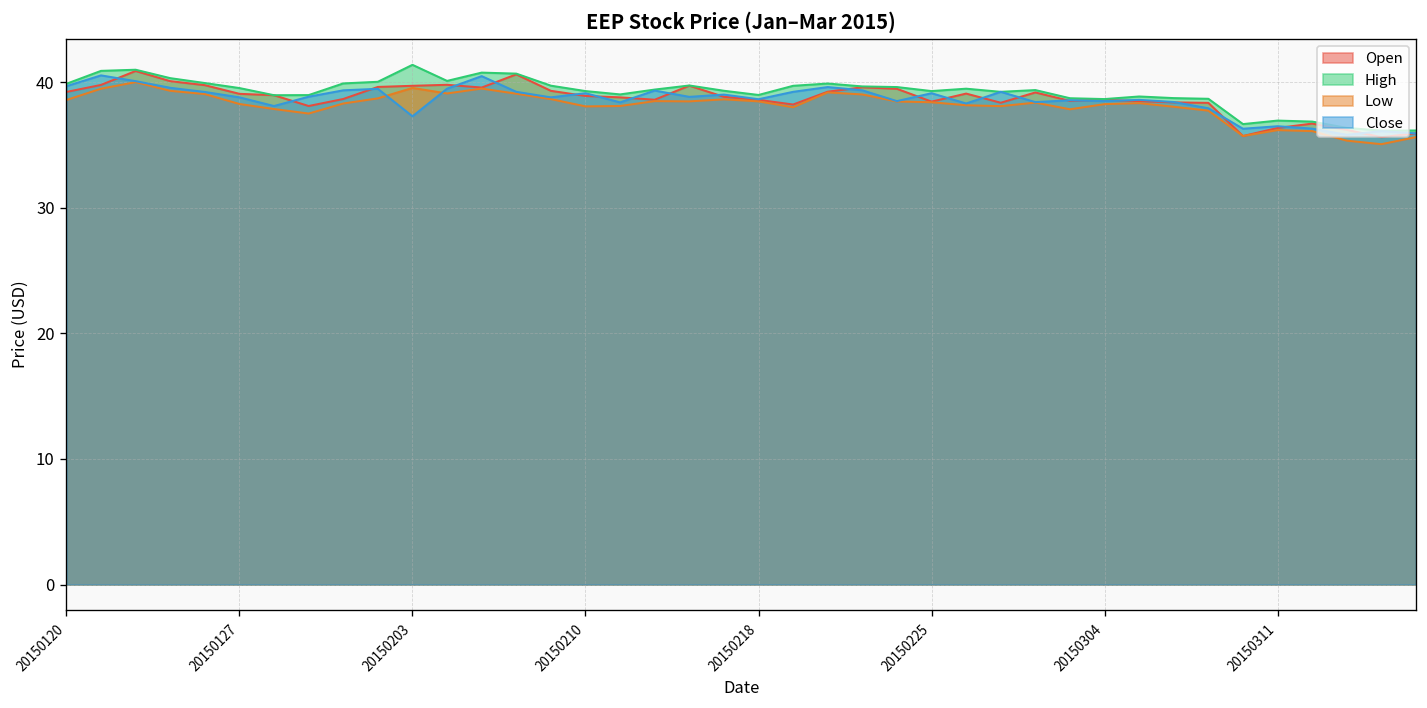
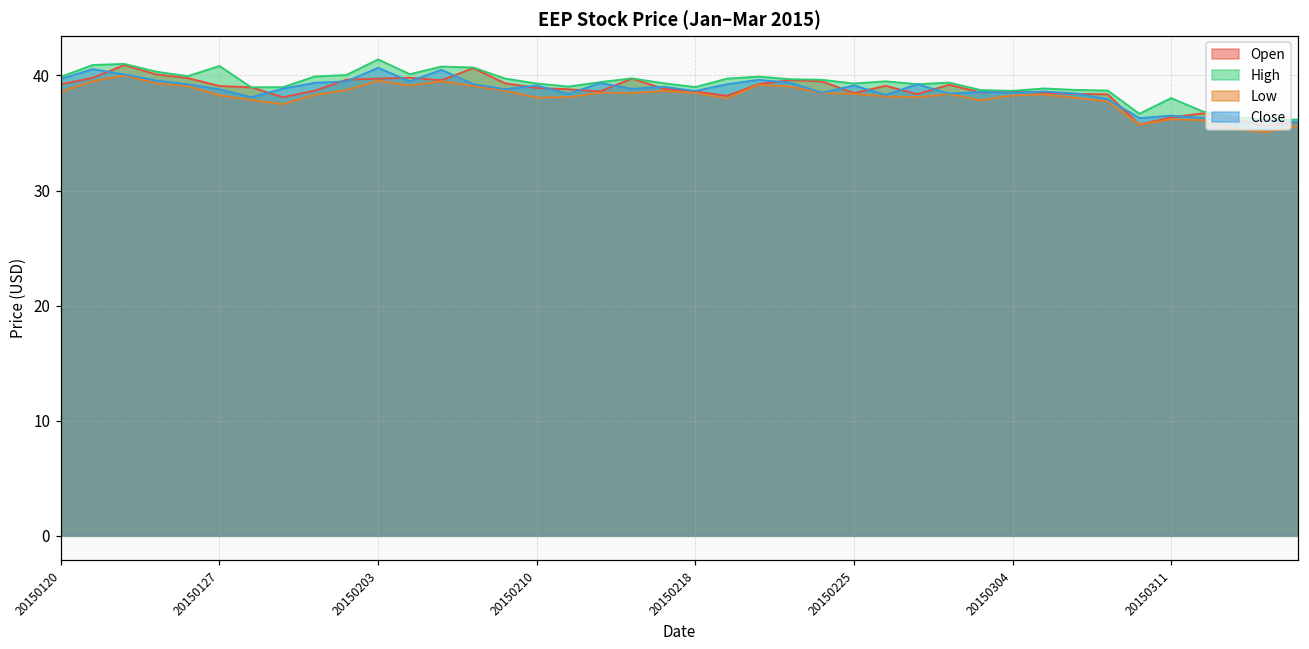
  {
    "High": {
-     "20150127": 39.5,
+     "20150127": 40.8,
      "20150203": 41.4,
      "20150218": 39.0,
-     "20150311": 37.0
+     "20150311": 38.0
    },
    "Close": {
      "20150127": 38.8,
-     "20150203": 37.3
+     "20150203": 40.7
    }
  }
